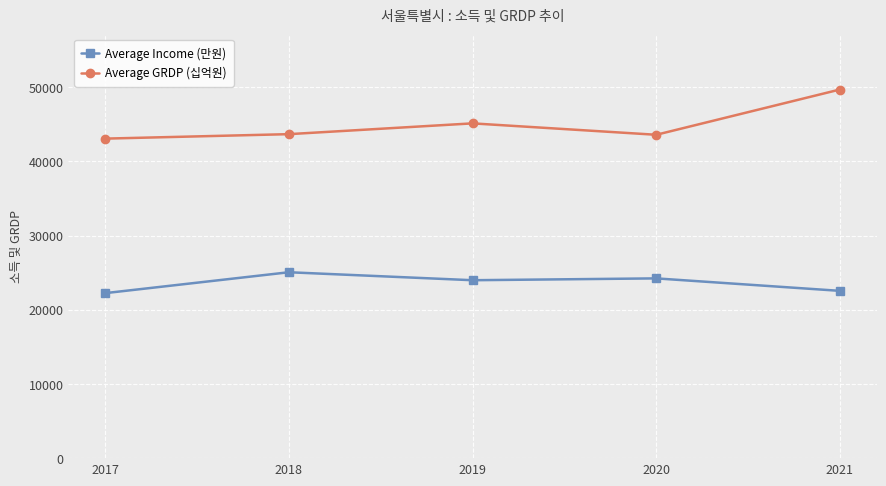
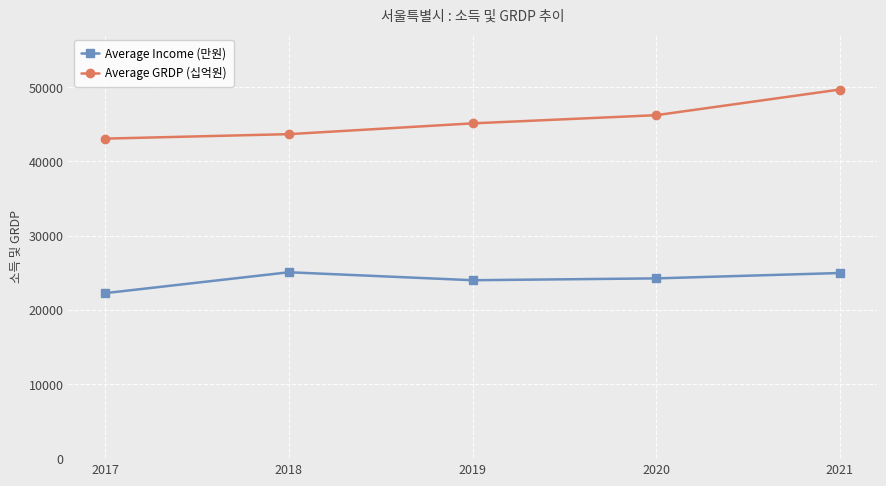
  {
    "Average Income (만원)": {
      "2017": 22000,
      "2018": 25000,
      "2019": 24000,
      "2020": 24000,
-     "2021": 23000
+     "2021": 25000
    },
    "Average GRDP (십억원)": {
      "2017": 43000,
      "2018": 44000,
      "2019": 45000,
-     "2020": 44000,
+     "2020": 46000,
      "2021": 50000
    }
  }
